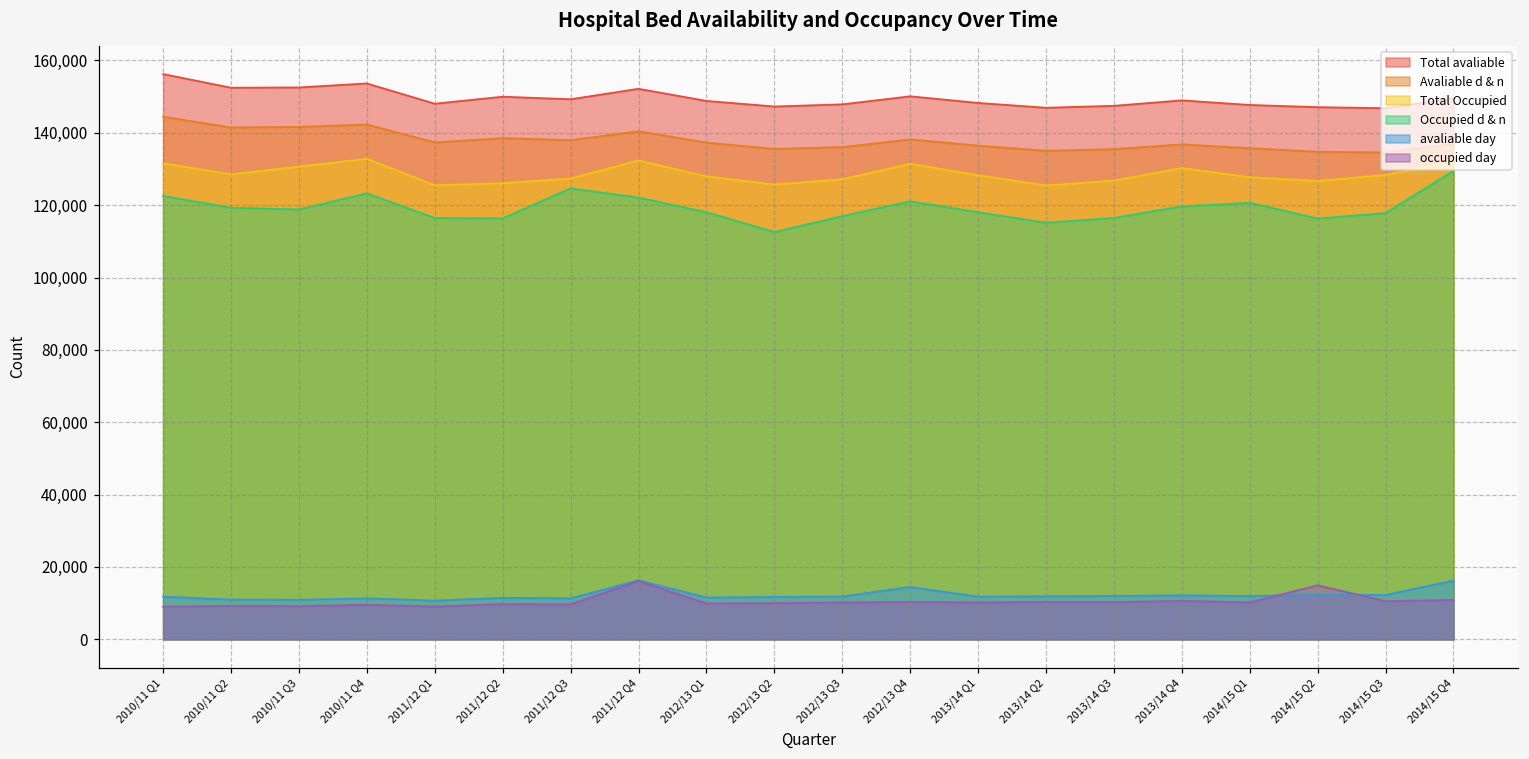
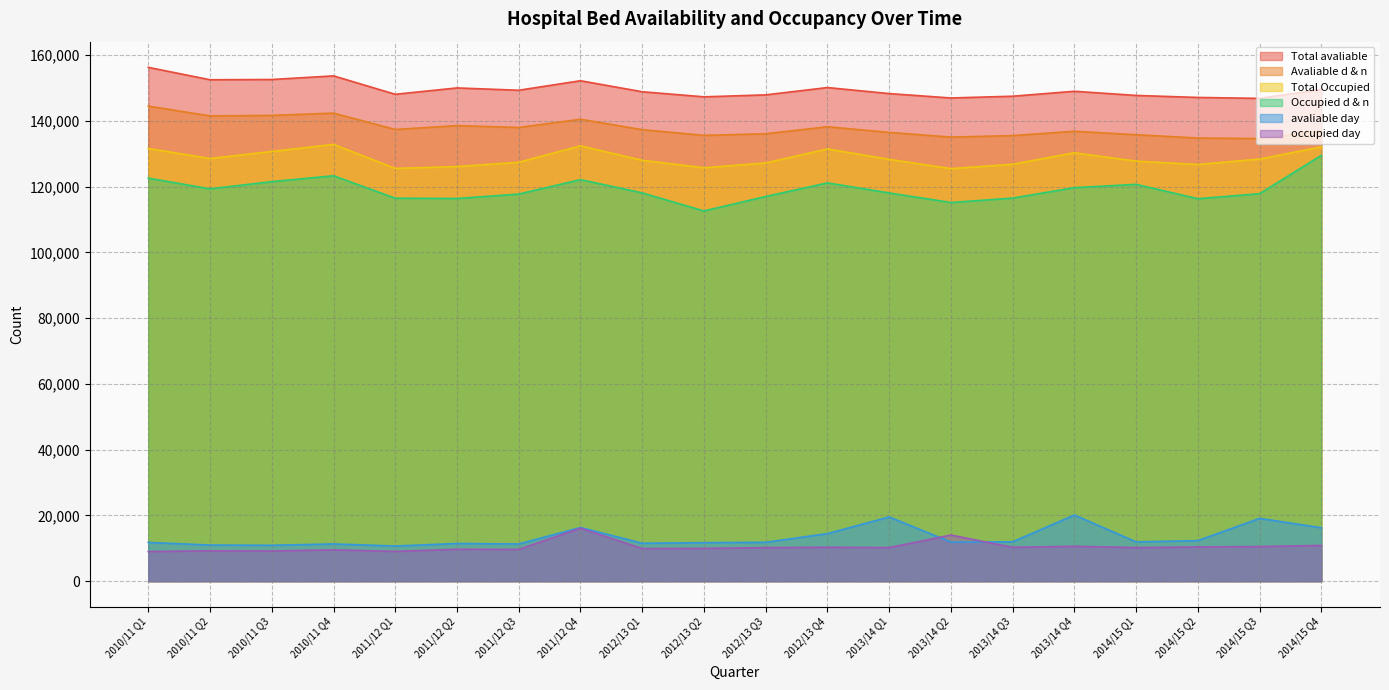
  {
    "Occupied d & n": {
      "2010/11 Q1": "123,000",
      "2010/11 Q2": "119,000",
-     "2010/11 Q3": "119,000",
+     "2010/11 Q3": "121,000",
      "2010/11 Q4": "123,000",
      "2011/12 Q1": "116,000",
      "2011/12 Q2": "116,000",
-     "2011/12 Q3": "125,000",
+     "2011/12 Q3": "118,000",
      "2011/12 Q4": "122,000",
      "2012/13 Q1": "118,000",
      "2012/13 Q2": "113,000",
      "2012/13 Q3": "117,000",
      "2012/13 Q4": "121,000",
      "2013/14 Q1": "118,000",
      "2013/14 Q2": "115,000",
      "2013/14 Q3": "116,000",
      "2013/14 Q4": "120,000",
      "2014/15 Q1": "121,000",
      "2014/15 Q2": "116,000",
      "2014/15 Q3": "118,000",
      "2014/15 Q4": "129,000"
    },
    "avaliable day": {
      "2010/11 Q1": "12,000",
      "2010/11 Q2": "11,000",
      "2010/11 Q3": "11,000",
      "2010/11 Q4": "11,000",
      "2011/12 Q1": "11,000",
      "2011/12 Q2": "11,000",
      "2011/12 Q3": "11,000",
      "2012/13 Q1": "12,000",
      "2012/13 Q2": "12,000",
      "2012/13 Q3": "12,000",
      "2012/13 Q4": "14,000",
-     "2013/14 Q1": "12,000",
+     "2013/14 Q1": "20,000",
      "2013/14 Q2": "12,000",
      "2013/14 Q3": "12,000",
-     "2013/14 Q4": "12,000",
+     "2013/14 Q4": "20,000",
      "2014/15 Q1": "12,000",
      "2014/15 Q2": "12,000",
-     "2014/15 Q3": "12,000",
+     "2014/15 Q3": "19,000",
      "2014/15 Q4": "16,000"
    },
    "occupied day": {
      "2010/11 Q1": "9,000",
      "2010/11 Q2": "9,000",
      "2010/11 Q3": "9,000",
      "2010/11 Q4": "10,000",
      "2011/12 Q1": "9,000",
      "2011/12 Q2": "10,000",
      "2011/12 Q3": "10,000",
      "2012/13 Q1": "10,000",
      "2012/13 Q2": "10,000",
      "2012/13 Q3": "10,000",
      "2012/13 Q4": "10,000",
      "2013/14 Q1": "10,000",
-     "2013/14 Q2": "10,000",
+     "2013/14 Q2": "14,000",
      "2013/14 Q3": "10,000",
      "2013/14 Q4": "11,000",
      "2014/15 Q1": "10,000",
-     "2014/15 Q2": "15,000",
+     "2014/15 Q2": "10,000",
      "2014/15 Q3": "11,000",
      "2014/15 Q4": "11,000"
    }
  }
